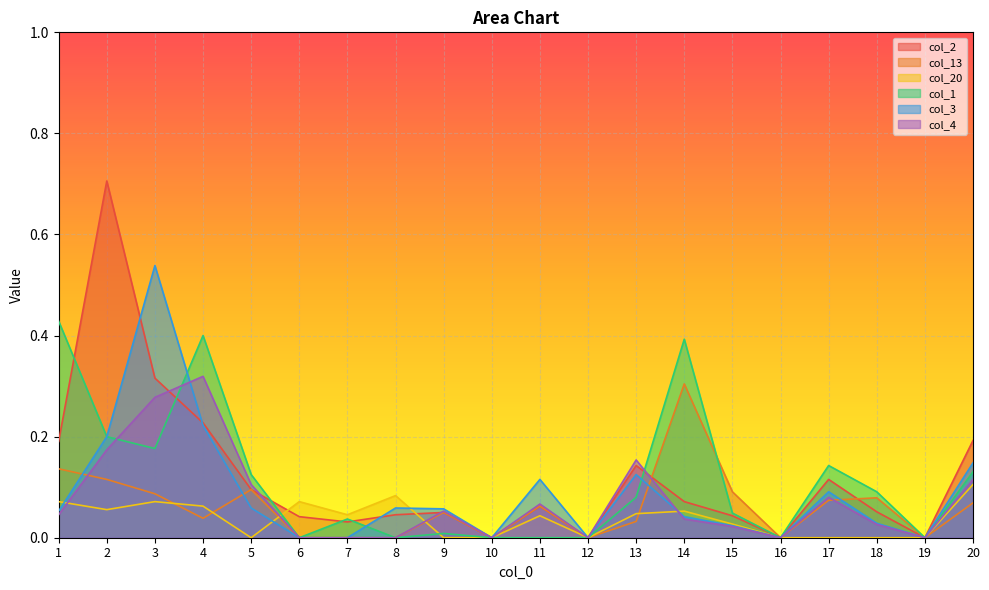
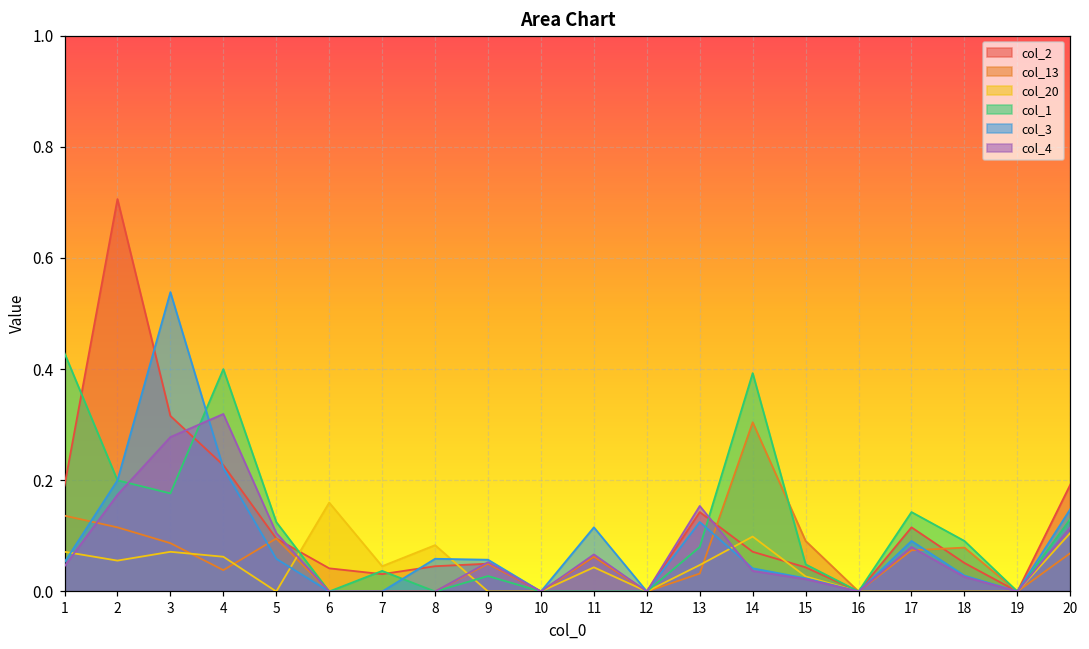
  {
    "col_20": {
      "1": 0.07,
      "2": 0.06,
      "3": 0.07,
      "4": 0.06,
      "5": 0.00,
-     "6": 0.07,
+     "6": 0.16,
      "7": 0.05,
      "8": 0.08,
      "9": 0.00,
      "11": 0.04,
      "13": 0.05,
-     "14": 0.05,
+     "14": 0.10,
      "17": 0.00,
      "18": 0.00,
      "20": 0.11
    },
    "col_1": {
      "1": 0.43,
      "3": 0.18,
      "4": 0.40,
      "5": 0.13,
      "7": 0.04,
-     "9": 0.01,
+     "9": 0.03,
      "11": 0.00,
      "13": 0.08,
      "14": 0.39,
      "15": 0.05,
      "17": 0.14,
      "18": 0.09,
      "20": 0.13
    },
    "col_3": {
      "1": 0.05,
      "3": 0.54,
      "5": 0.06,
      "8": 0.06,
      "11": 0.12,
      "13": 0.13,
      "17": 0.09,
      "20": 0.15
    },
    "col_4": {
      "1": 0.05,
      "2": 0.17,
      "3": 0.28,
      "4": 0.32,
      "5": 0.11,
      "13": 0.15,
      "17": 0.08,
      "20": 0.12
    }
  }
